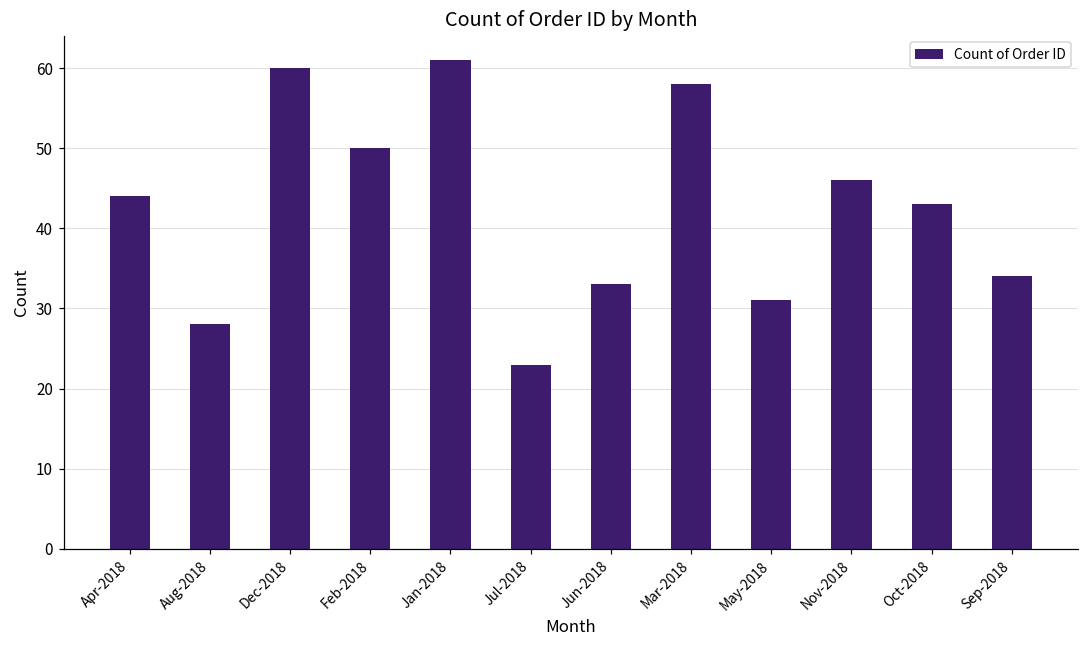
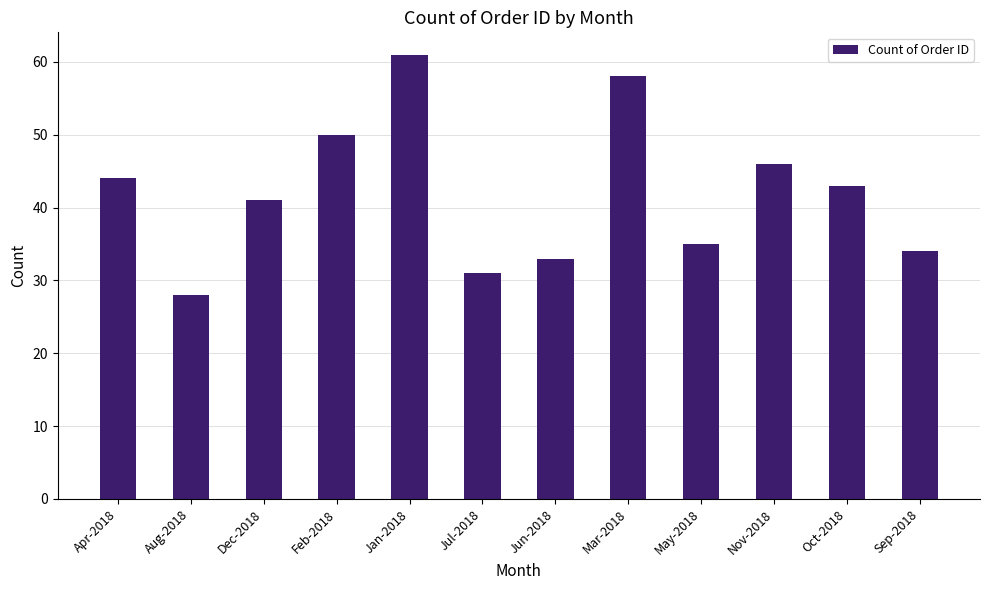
  {
    "Apr-2018": 44,
    "Aug-2018": 28,
-   "Dec-2018": 60,
+   "Dec-2018": 41,
    "Feb-2018": 50,
    "Jan-2018": 61,
-   "Jul-2018": 23,
+   "Jul-2018": 31,
    "Jun-2018": 33,
    "Mar-2018": 58,
-   "May-2018": 31,
+   "May-2018": 35,
    "Nov-2018": 46,
    "Oct-2018": 43,
    "Sep-2018": 34
  }
